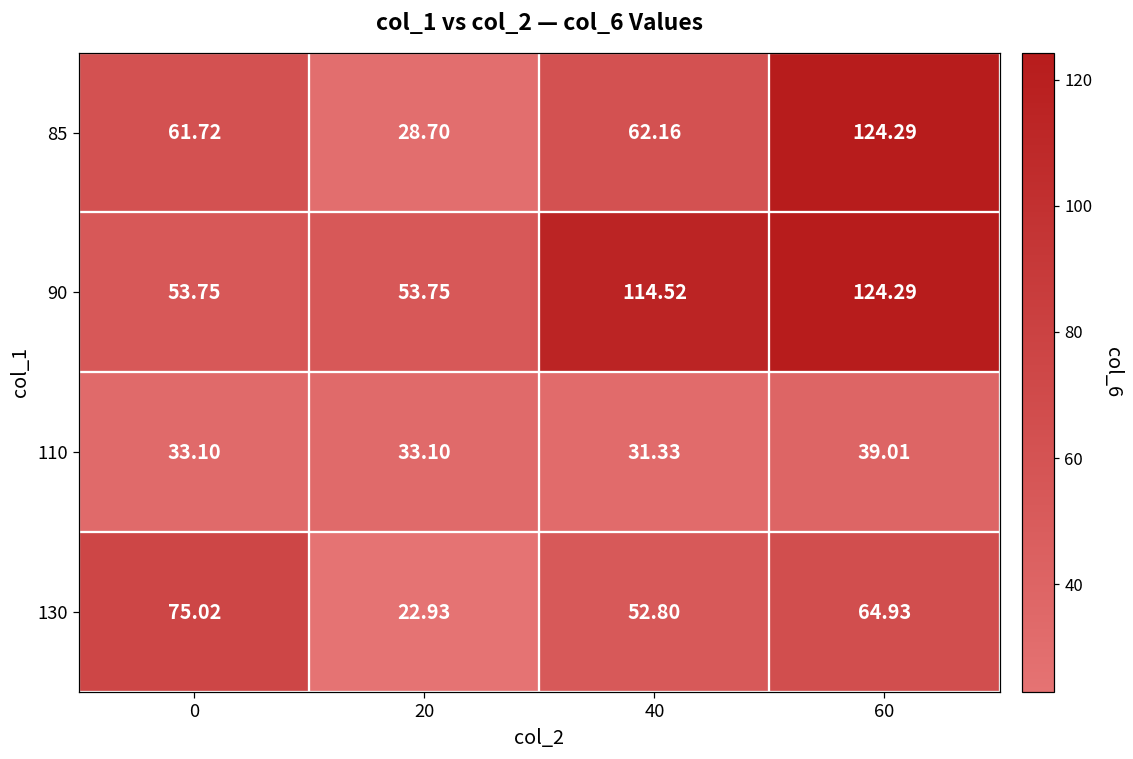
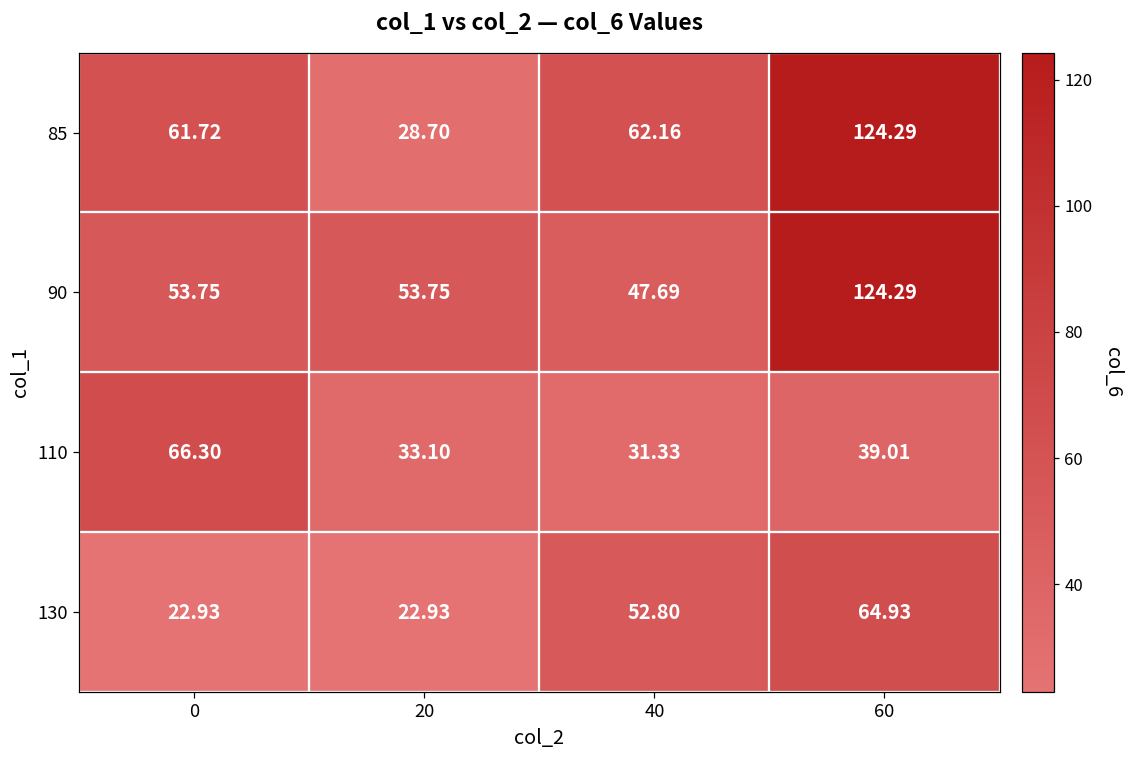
  {
    "85": {
      "0": 61.72,
      "20": 28.70,
      "40": 62.16,
      "60": 124.29
    },
    "90": {
      "0": 53.75,
      "20": 53.75,
-     "40": 114.52,
+     "40": 47.69,
      "60": 124.29
    },
    "110": {
-     "0": 33.10,
+     "0": 66.30,
      "20": 33.10,
      "40": 31.33,
      "60": 39.01
    },
    "130": {
-     "0": 75.02,
+     "0": 22.93,
      "20": 22.93,
      "40": 52.80,
      "60": 64.93
    }
  }
